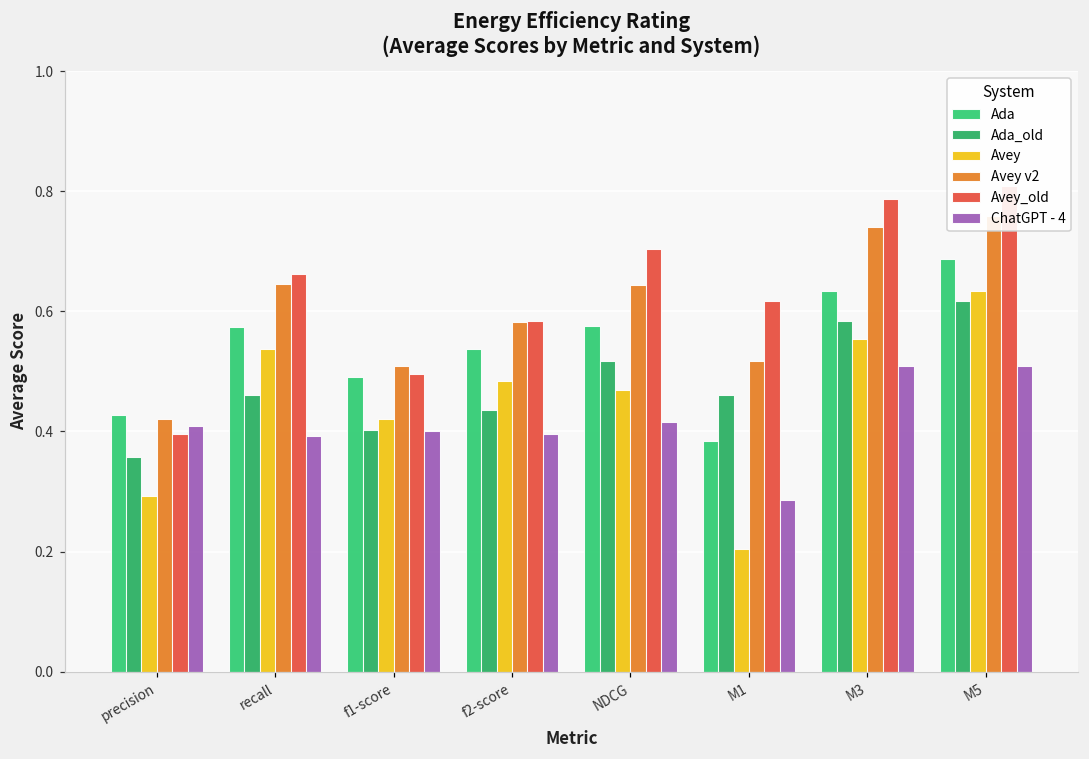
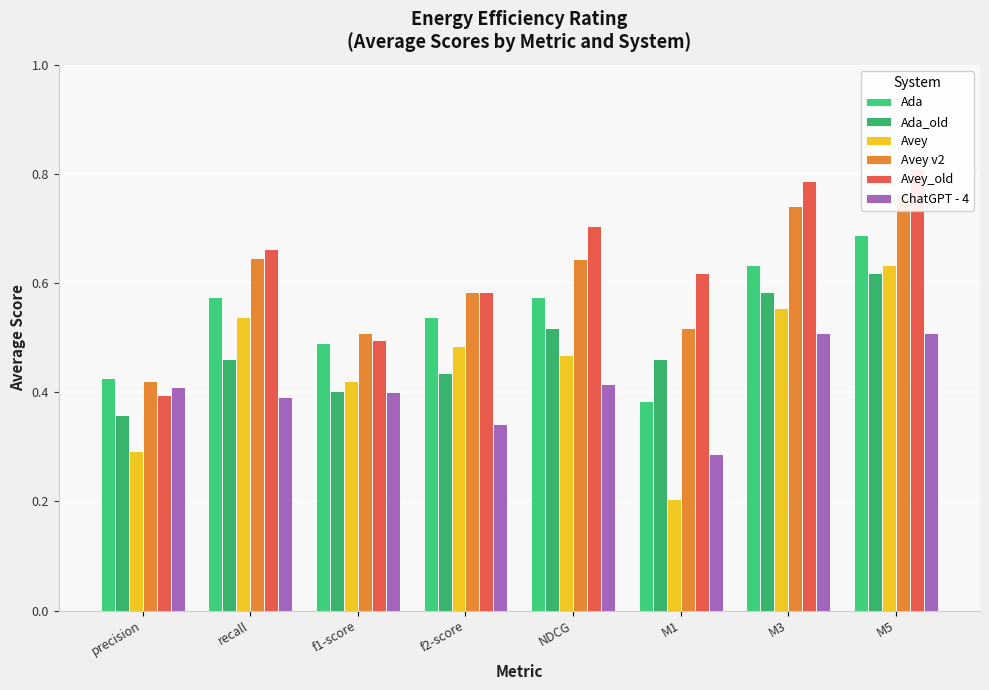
  {
    "Avey": {
      "precision": 0.29,
      "recall": 0.54,
      "f1-score": 0.42,
      "f2-score": 0.48,
      "NDCG": 0.47,
      "M1": 0.21,
      "M3": 0.55,
      "M5": 0.63
    },
    "ChatGPT - 4": {
      "precision": 0.41,
      "recall": 0.39,
      "f1-score": 0.40,
-     "f2-score": 0.40,
+     "f2-score": 0.34,
      "NDCG": 0.42,
      "M1": 0.29,
      "M3": 0.51,
      "M5": 0.51
    }
  }
